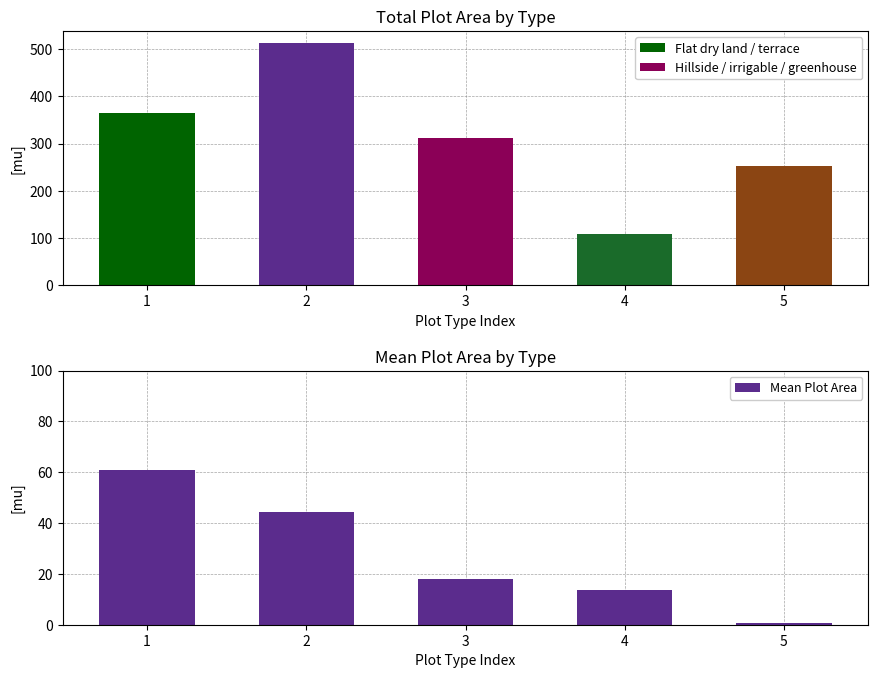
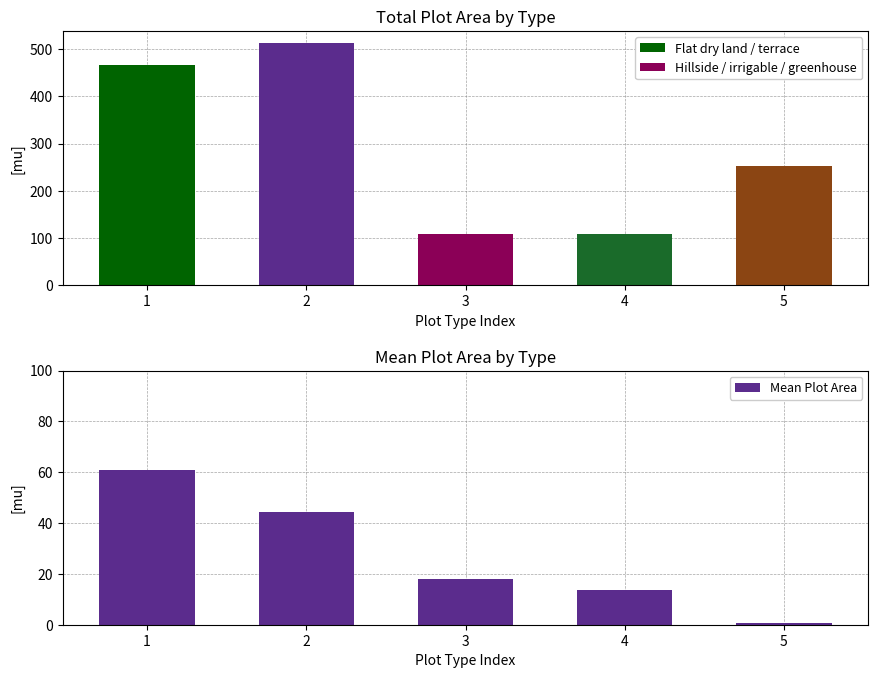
  {
    "Total Plot Area by Type": {
-     "1": 370,
+     "1": 470,
      "2": 510,
-     "3": 310,
+     "3": 110,
      "4": 110,
      "5": 250
    },
    "Mean Plot Area by Type": {
      "1": 61,
      "2": 44,
      "3": 18,
      "4": 14
    }
  }
